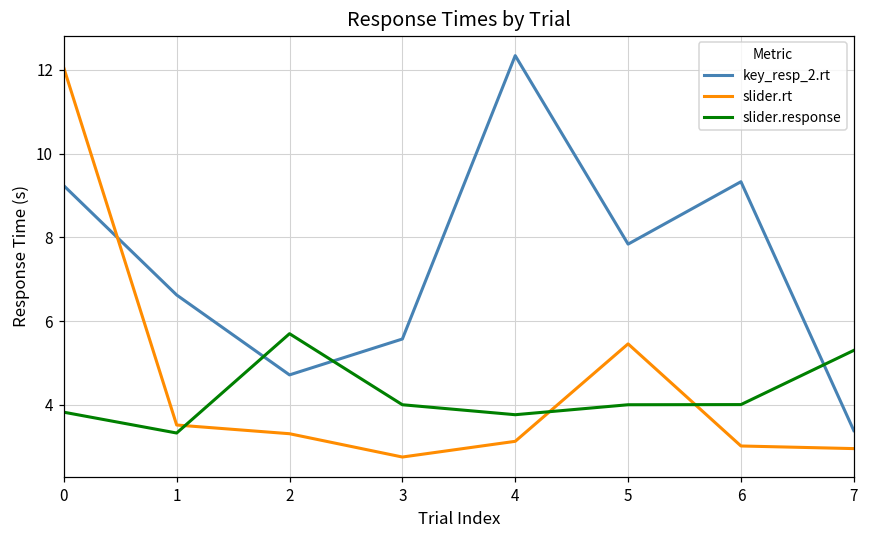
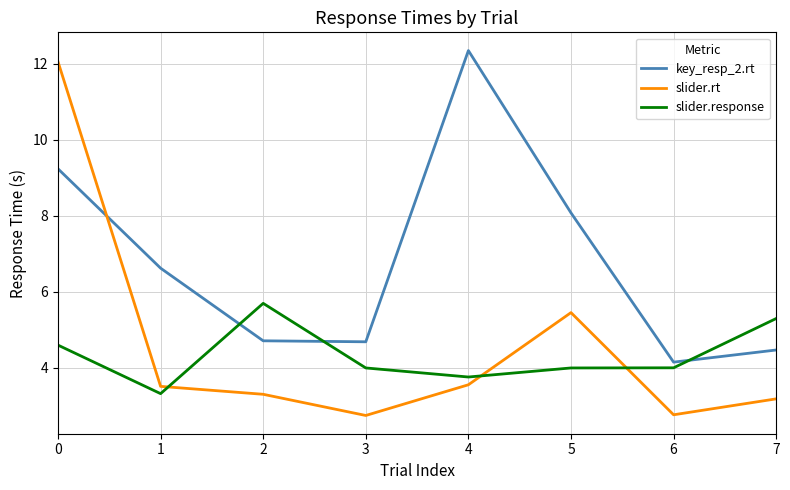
  {
    "key_resp_2.rt": {
      "0": 9.2,
      "1": 6.6,
      "2": 4.7,
-     "3": 5.6,
+     "3": 4.7,
      "4": 12.3,
-     "5": 7.8,
-     "6": 9.3,
-     "7": 3.4
+     "5": 8.1,
+     "6": 4.2,
+     "7": 4.5
    },
    "slider.rt": {
      "0": 12.0,
      "1": 3.5,
      "2": 3.3,
      "3": 2.8,
-     "4": 3.1,
+     "4": 3.6,
      "5": 5.5,
-     "6": 3.0,
-     "7": 3.0
+     "6": 2.8,
+     "7": 3.2
    },
    "slider.response": {
-     "0": 3.8,
+     "0": 4.6,
      "1": 3.3,
      "2": 5.7,
      "3": 4.0,
      "4": 3.8,
      "5": 4.0,
      "6": 4.0,
      "7": 5.3
    }
  }
